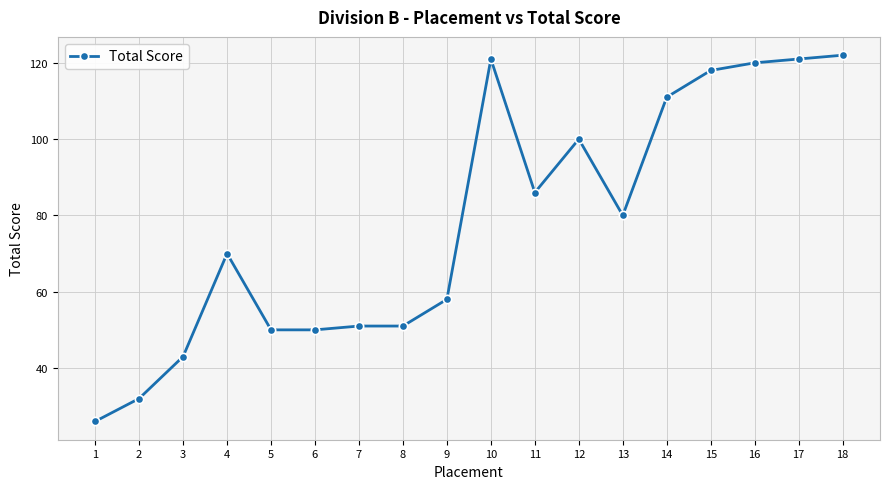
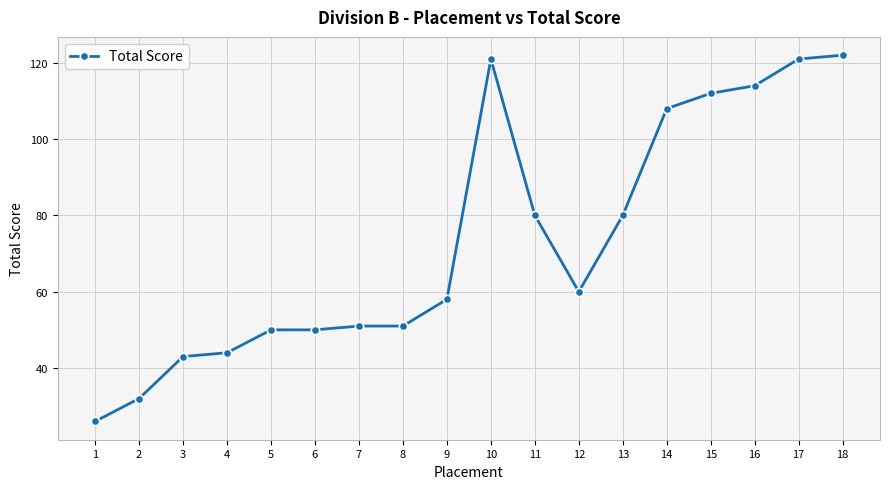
  {
    "1": 26,
    "2": 32,
    "3": 43,
-   "4": 70,
+   "4": 44,
    "5": 50,
    "6": 50,
    "7": 51,
    "8": 51,
    "9": 58,
    "10": 121,
-   "11": 86,
-   "12": 100,
+   "11": 80,
+   "12": 60,
    "13": 80,
-   "14": 111,
-   "15": 118,
-   "16": 120,
+   "14": 108,
+   "15": 112,
+   "16": 114,
    "17": 121,
    "18": 122
  }
